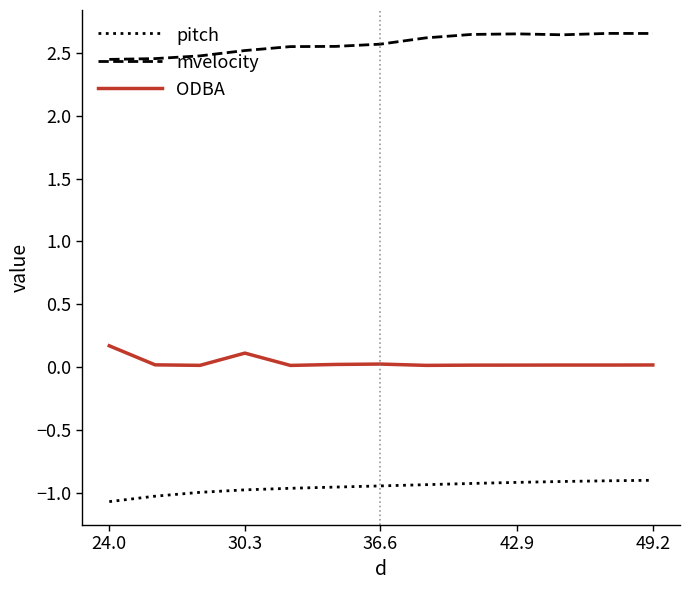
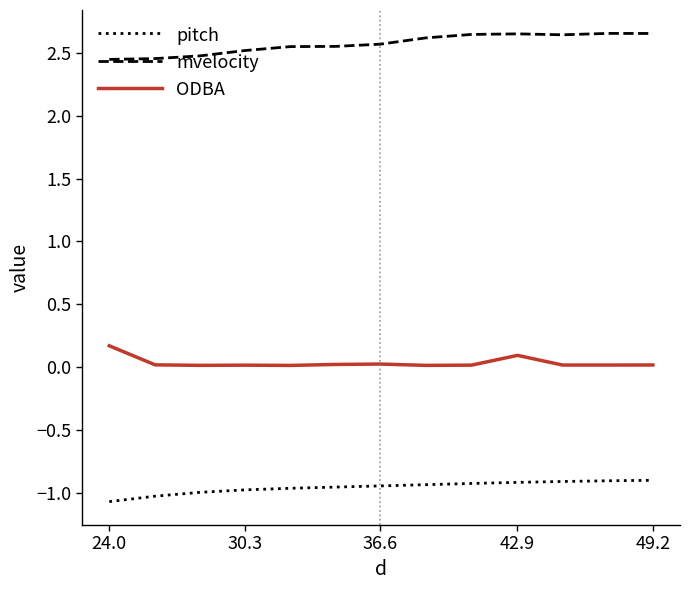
  {
    "ODBA": {
      "24.0": 0.17,
-     "30.3": 0.11,
+     "30.3": 0.02,
      "36.6": 0.02,
-     "42.9": 0.02,
+     "42.9": 0.09,
      "49.2": 0.02
    }
  }
